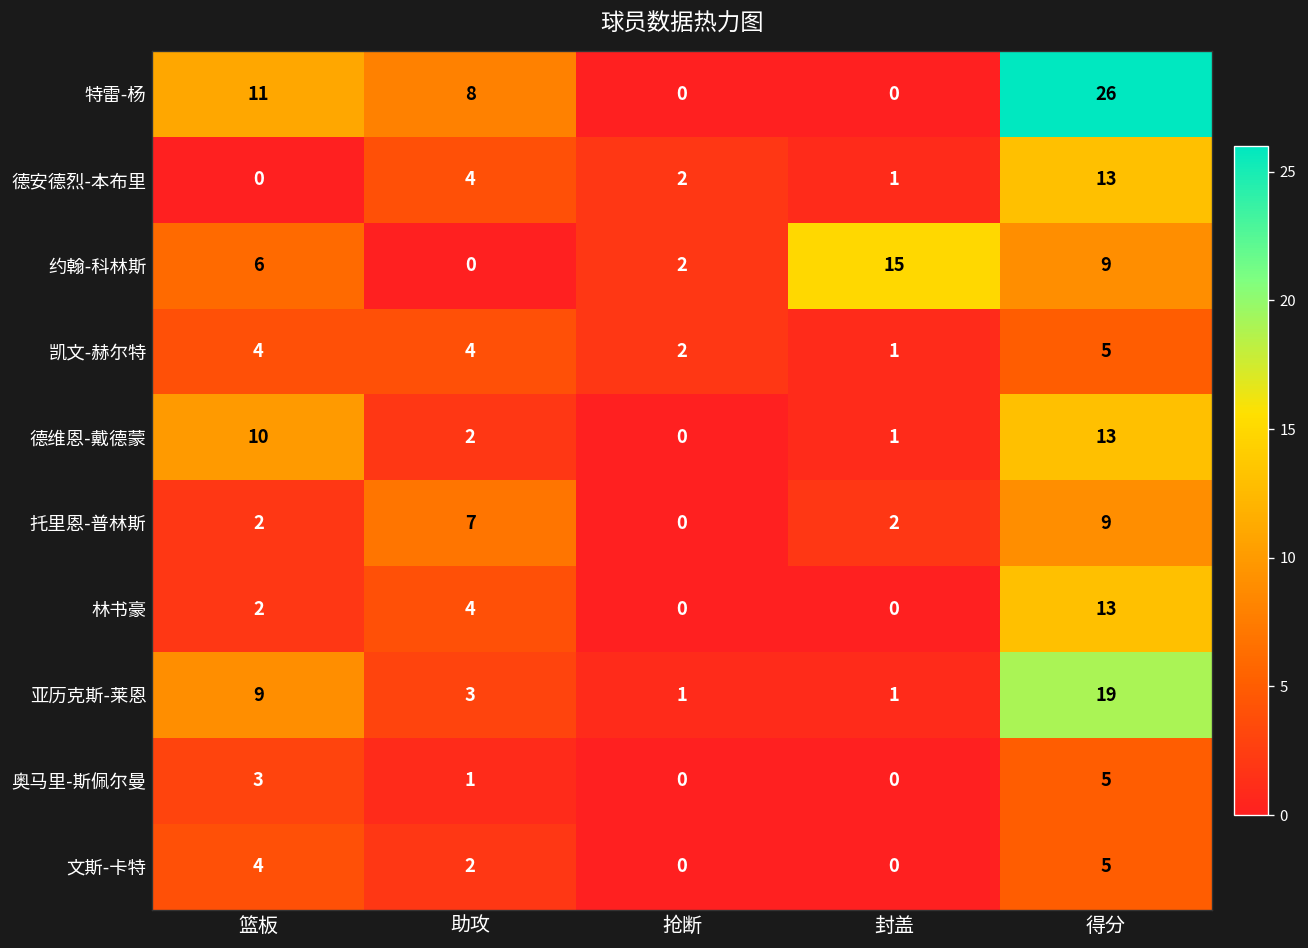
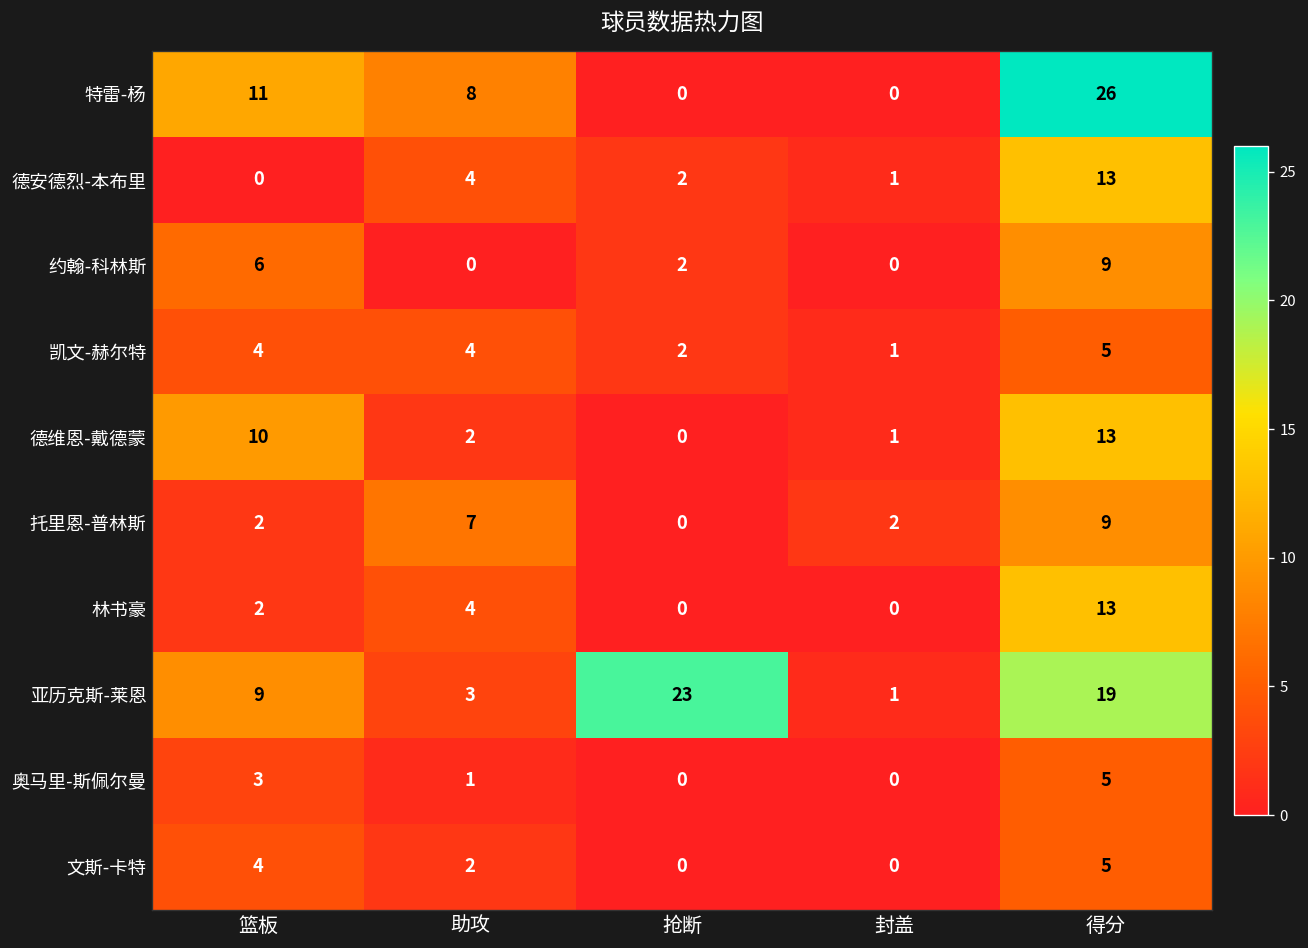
  {
    "特雷-杨": {
      "篮板": 11,
      "助攻": 8,
      "抢断": 0,
      "封盖": 0,
      "得分": 26
    },
    "德安德烈-本布里": {
      "篮板": 0,
      "助攻": 4,
      "抢断": 2,
      "封盖": 1,
      "得分": 13
    },
    "约翰-科林斯": {
      "篮板": 6,
      "助攻": 0,
      "抢断": 2,
-     "封盖": 15,
+     "封盖": 0,
      "得分": 9
    },
    "凯文-赫尔特": {
      "篮板": 4,
      "助攻": 4,
      "抢断": 2,
      "封盖": 1,
      "得分": 5
    },
    "德维恩-戴德蒙": {
      "篮板": 10,
      "助攻": 2,
      "抢断": 0,
      "封盖": 1,
      "得分": 13
    },
    "托里恩-普林斯": {
      "篮板": 2,
      "助攻": 7,
      "抢断": 0,
      "封盖": 2,
      "得分": 9
    },
    "林书豪": {
      "篮板": 2,
      "助攻": 4,
      "抢断": 0,
      "封盖": 0,
      "得分": 13
    },
    "亚历克斯-莱恩": {
      "篮板": 9,
      "助攻": 3,
-     "抢断": 1,
+     "抢断": 23,
      "封盖": 1,
      "得分": 19
    },
    "奥马里-斯佩尔曼": {
      "篮板": 3,
      "助攻": 1,
      "抢断": 0,
      "封盖": 0,
      "得分": 5
    },
    "文斯-卡特": {
      "篮板": 4,
      "助攻": 2,
      "抢断": 0,
      "封盖": 0,
      "得分": 5
    }
  }
